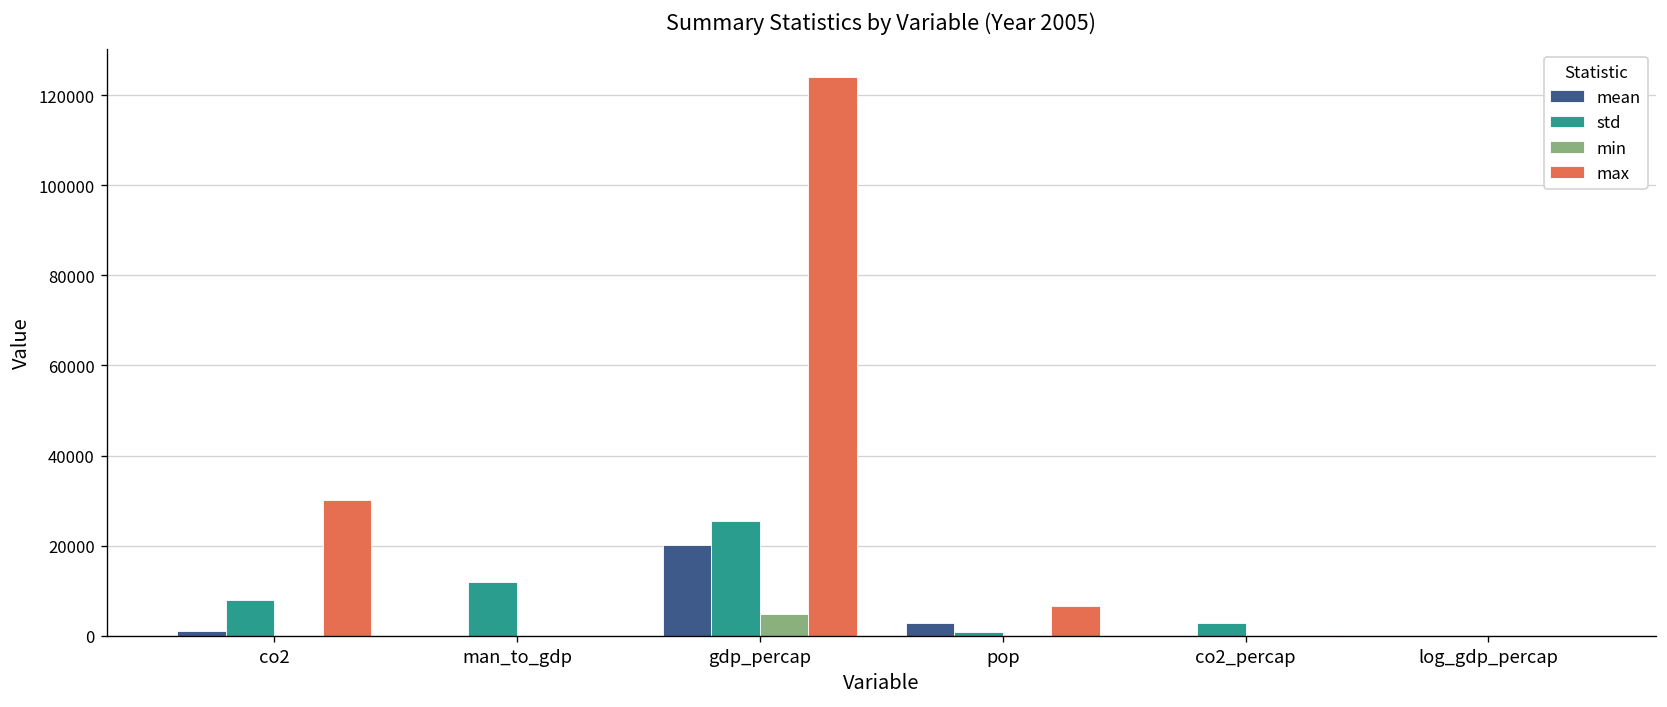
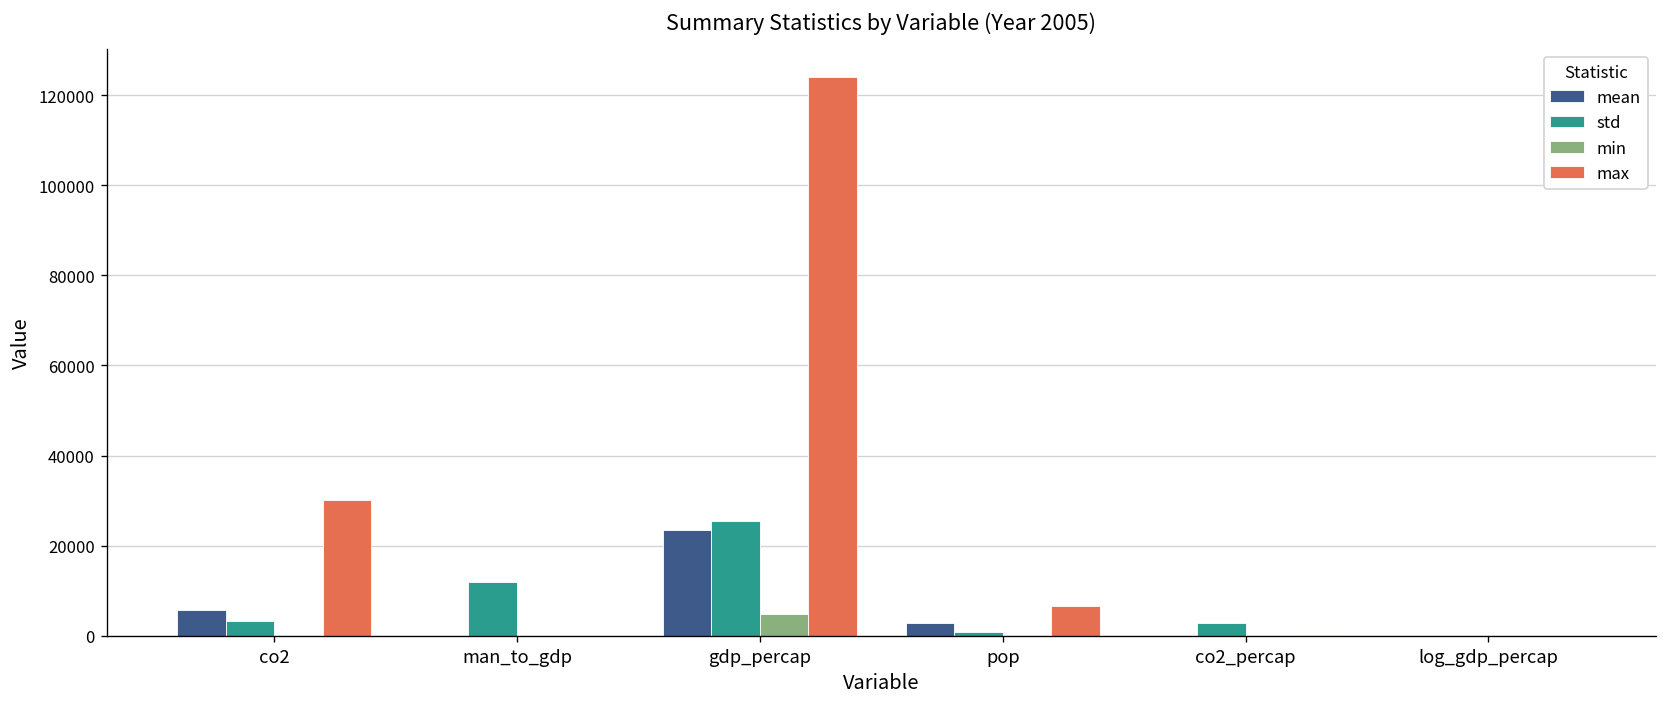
  {
    "mean": {
-     "co2": 1000,
-     "gdp_percap": 20000,
+     "co2": 6000,
+     "gdp_percap": 23000,
      "pop": 3000
    },
    "std": {
-     "co2": 8000,
+     "co2": 3000,
      "man_to_gdp": 12000,
      "gdp_percap": 26000,
      "pop": 1000,
      "co2_percap": 3000
    },
    "min": {
      "co2": 0,
      "gdp_percap": 5000,
      "co2_percap": 0
    },
    "max": {
      "co2": 30000,
      "gdp_percap": 124000,
      "pop": 7000
    }
  }
